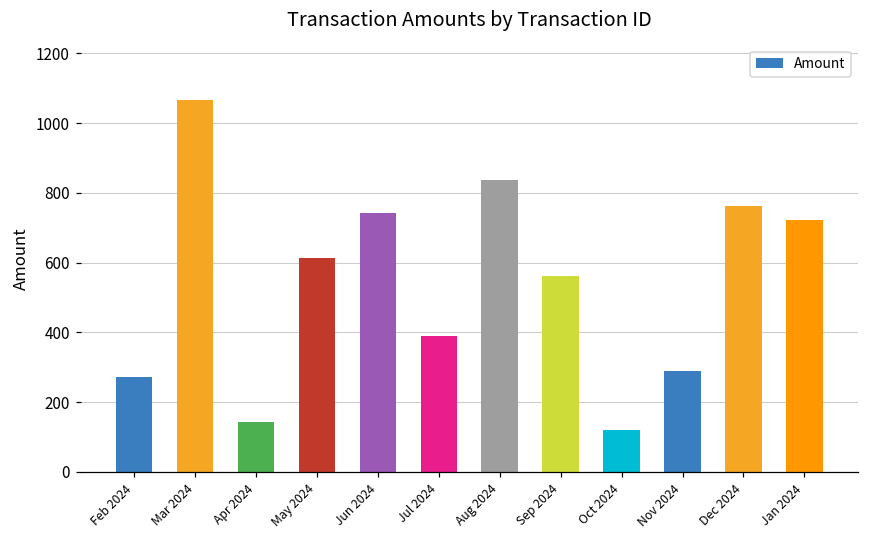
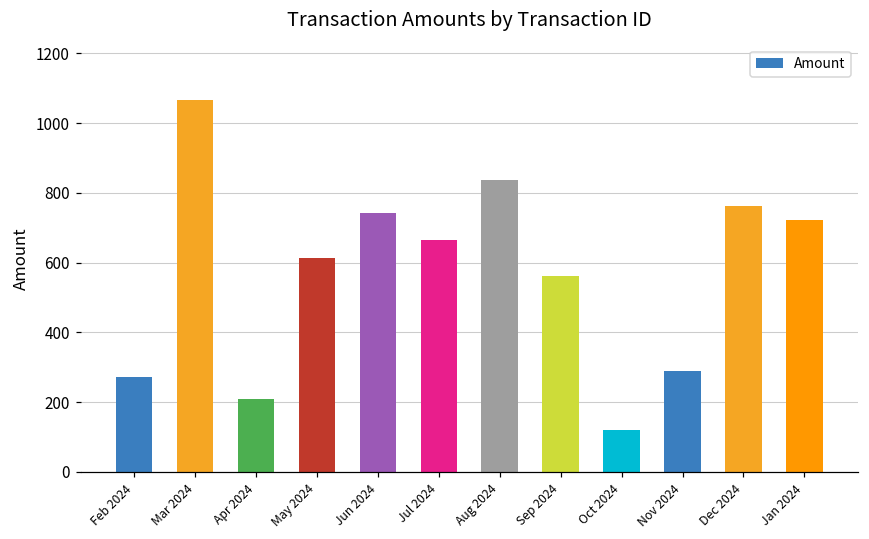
  {
    "Feb 2024": 270,
    "Mar 2024": 1060,
-   "Apr 2024": 140,
+   "Apr 2024": 210,
    "May 2024": 610,
    "Jun 2024": 740,
-   "Jul 2024": 390,
+   "Jul 2024": 670,
    "Aug 2024": 840,
    "Sep 2024": 560,
    "Oct 2024": 120,
    "Nov 2024": 290,
    "Dec 2024": 760,
    "Jan 2024": 720
  }
